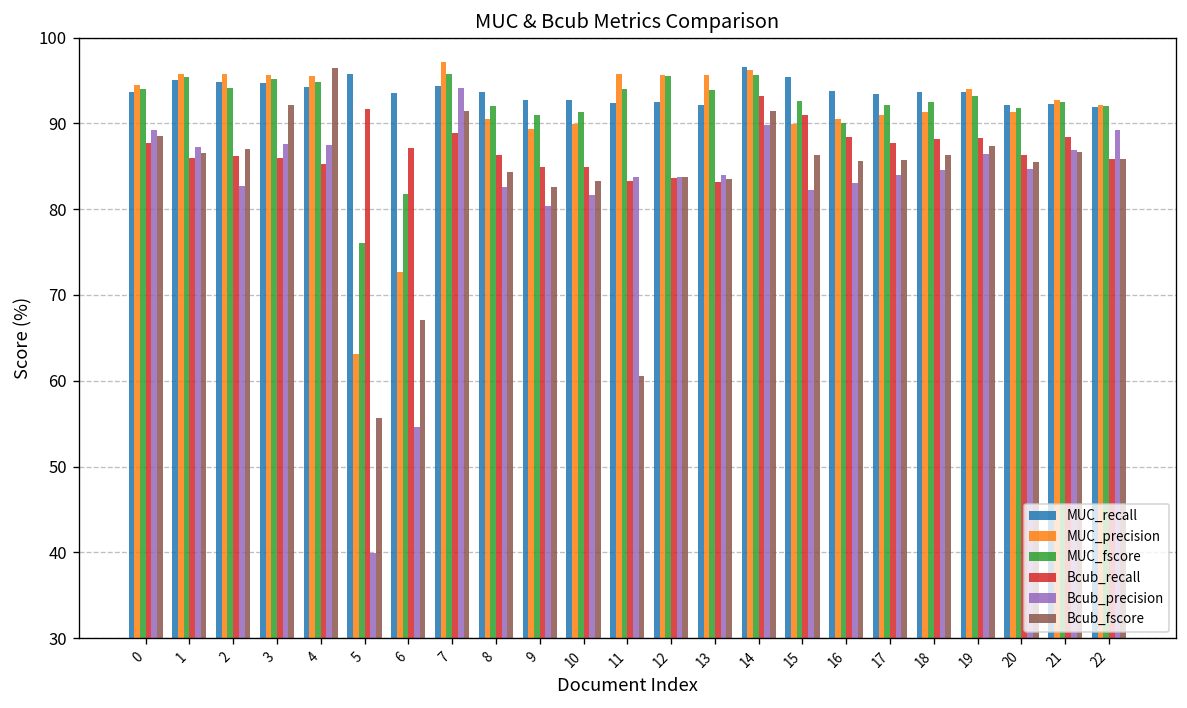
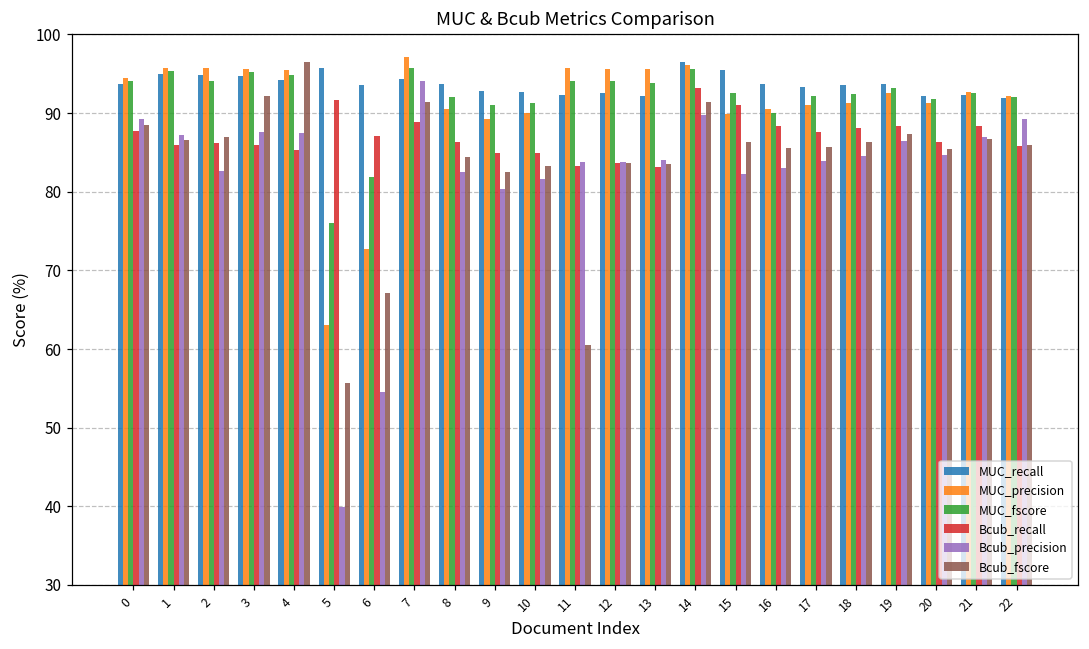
  {
    "MUC_recall": {
      "0": 94,
      "1": 95,
      "2": 95,
      "3": 95,
      "4": 94,
      "5": 96,
      "6": 94,
      "7": 94,
      "8": 94,
      "9": 93,
      "10": 93,
      "11": 92,
      "12": 93,
      "13": 92,
      "14": 97,
      "15": 95,
      "16": 94,
      "17": 93,
      "18": 94,
      "19": 94,
      "20": 92,
      "21": 92,
      "22": 92
    },
    "MUC_precision": {
      "0": 94,
      "1": 96,
      "2": 96,
      "3": 96,
      "4": 96,
      "5": 63,
      "6": 73,
      "7": 97,
      "8": 91,
      "9": 89,
      "10": 90,
      "11": 96,
      "12": 96,
      "13": 96,
      "14": 96,
      "15": 90,
      "16": 90,
      "17": 91,
      "18": 91,
-     "19": 94,
+     "19": 93,
      "20": 91,
      "21": 93,
      "22": 92
    },
    "MUC_fscore": {
      "0": 94,
      "1": 95,
      "2": 94,
      "3": 95,
      "4": 95,
      "5": 76,
      "6": 82,
      "7": 96,
      "8": 92,
      "9": 91,
      "10": 91,
      "11": 94,
-     "12": 96,
+     "12": 94,
      "13": 94,
      "14": 96,
      "15": 93,
      "16": 90,
      "17": 92,
      "18": 92,
      "19": 93,
      "20": 92,
      "21": 93,
      "22": 92
    },
    "Bcub_recall": {
      "0": 88,
      "1": 86,
      "2": 86,
      "3": 86,
      "4": 85,
      "5": 92,
      "6": 87,
      "7": 89,
      "8": 86,
      "9": 85,
      "10": 85,
      "11": 83,
      "12": 84,
      "13": 83,
      "14": 93,
      "15": 91,
      "16": 88,
      "17": 88,
      "18": 88,
      "19": 88,
      "20": 86,
      "21": 88,
      "22": 86
    },
    "Bcub_precision": {
      "0": 89,
      "1": 87,
      "2": 83,
      "3": 88,
      "4": 88,
      "5": 40,
      "6": 55,
      "7": 94,
      "8": 83,
      "9": 80,
      "10": 82,
      "11": 84,
      "12": 84,
      "13": 84,
      "14": 90,
      "15": 82,
      "16": 83,
      "17": 84,
      "18": 85,
      "19": 86,
      "20": 85,
      "21": 87,
      "22": 89
    },
    "Bcub_fscore": {
      "0": 88,
      "1": 87,
      "2": 87,
      "3": 92,
      "4": 97,
      "5": 56,
      "6": 67,
      "7": 91,
      "8": 84,
      "9": 83,
      "10": 83,
      "11": 61,
      "12": 84,
      "13": 84,
      "14": 91,
      "15": 86,
      "16": 86,
      "17": 86,
      "18": 86,
      "19": 87,
      "20": 86,
      "21": 87,
      "22": 86
    }
  }
